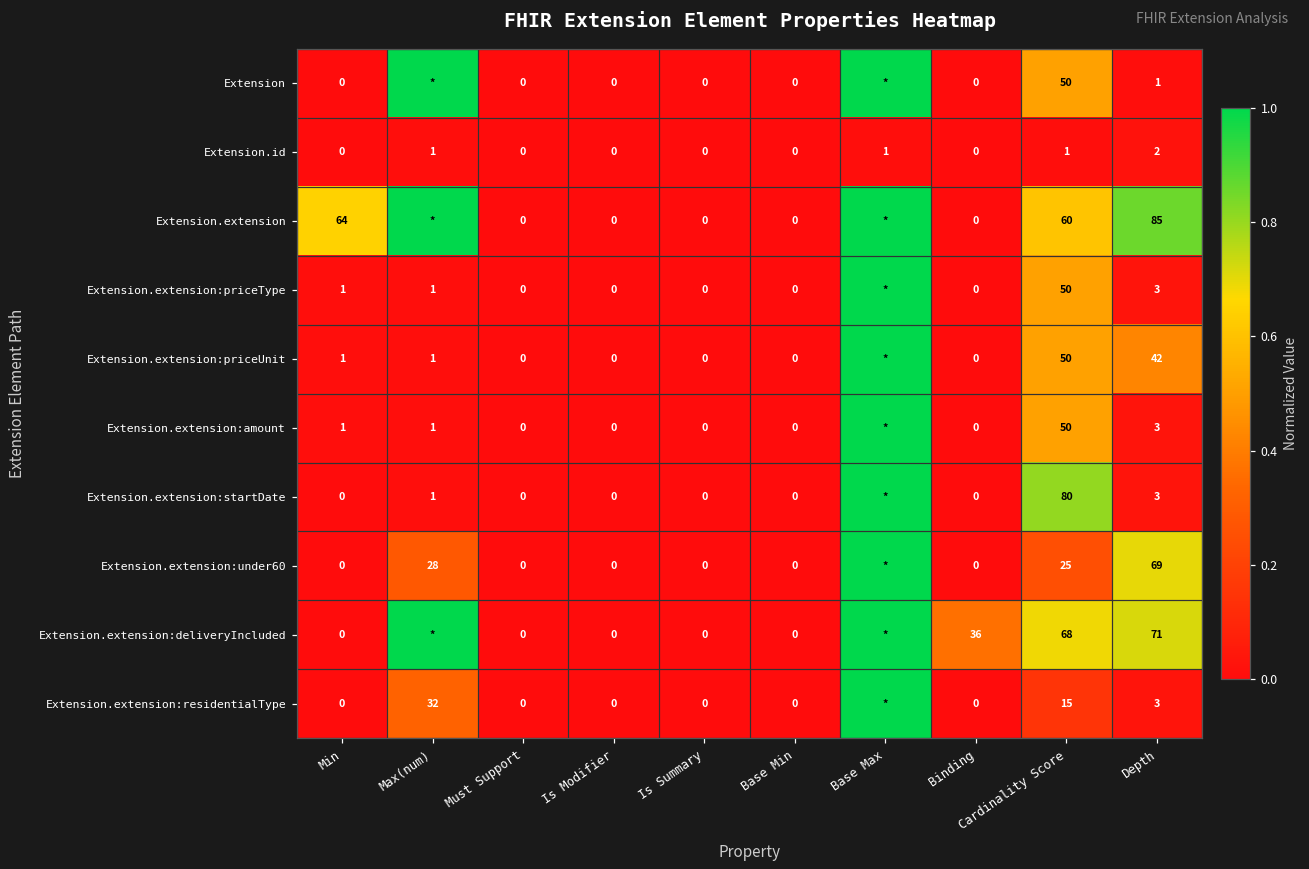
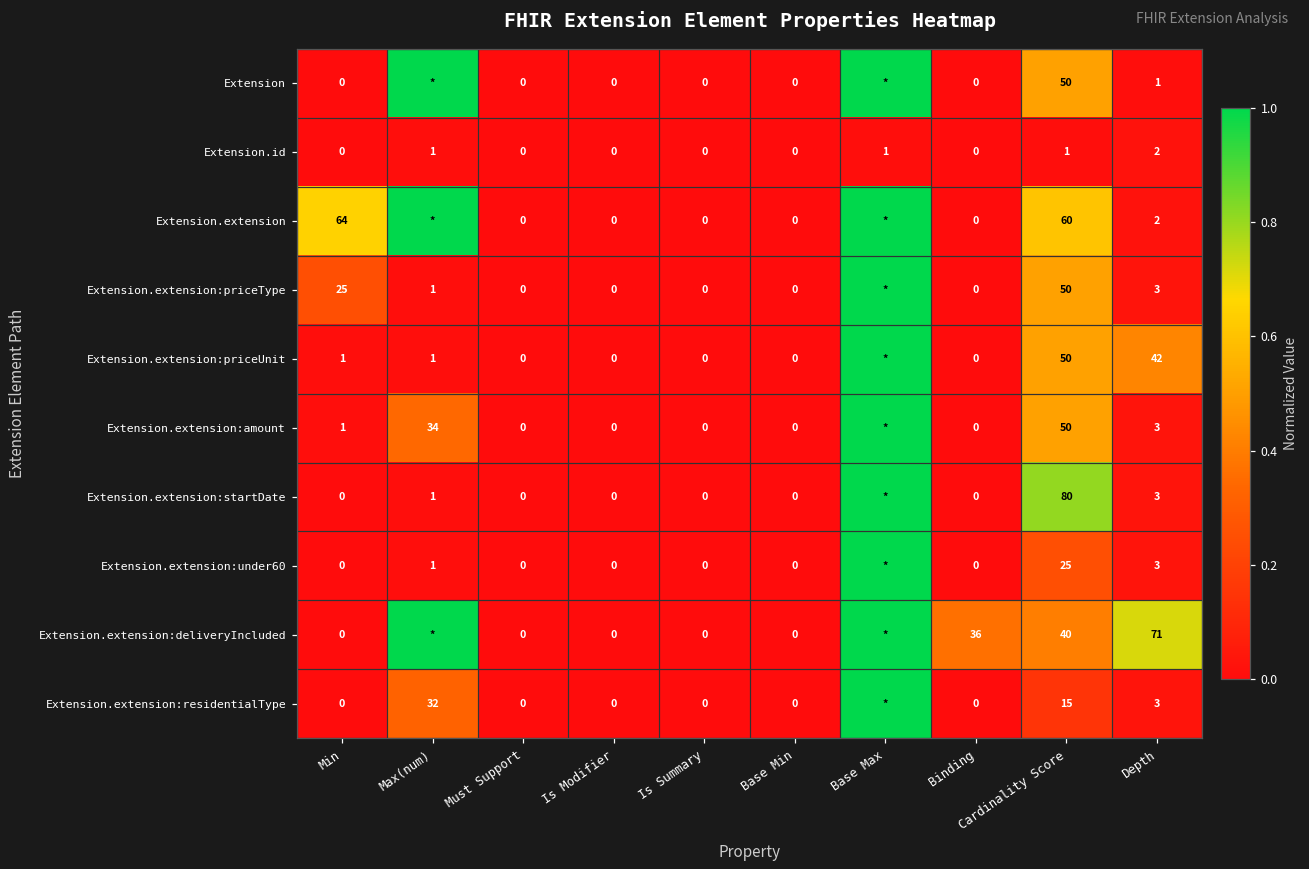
  {
    "Extension": {
      "Min": 0,
      "Must Support": 0,
      "Is Modifier": 0,
      "Is Summary": 0,
      "Base Min": 0,
      "Binding": 0,
      "Cardinality Score": 50,
      "Depth": 1
    },
    "Extension.id": {
      "Min": 0,
      "Max(num)": 1,
      "Must Support": 0,
      "Is Modifier": 0,
      "Is Summary": 0,
      "Base Min": 0,
      "Base Max": 1,
      "Binding": 0,
      "Cardinality Score": 1,
      "Depth": 2
    },
    "Extension.extension": {
      "Min": 64,
      "Must Support": 0,
      "Is Modifier": 0,
      "Is Summary": 0,
      "Base Min": 0,
      "Binding": 0,
      "Cardinality Score": 60,
-     "Depth": 85
+     "Depth": 2
    },
    "Extension.extension:priceType": {
-     "Min": 1,
+     "Min": 25,
      "Max(num)": 1,
      "Must Support": 0,
      "Is Modifier": 0,
      "Is Summary": 0,
      "Base Min": 0,
      "Binding": 0,
      "Cardinality Score": 50,
      "Depth": 3
    },
    "Extension.extension:priceUnit": {
      "Min": 1,
      "Max(num)": 1,
      "Must Support": 0,
      "Is Modifier": 0,
      "Is Summary": 0,
      "Base Min": 0,
      "Binding": 0,
      "Cardinality Score": 50,
      "Depth": 42
    },
    "Extension.extension:amount": {
      "Min": 1,
-     "Max(num)": 1,
+     "Max(num)": 34,
      "Must Support": 0,
      "Is Modifier": 0,
      "Is Summary": 0,
      "Base Min": 0,
      "Binding": 0,
      "Cardinality Score": 50,
      "Depth": 3
    },
    "Extension.extension:startDate": {
      "Min": 0,
      "Max(num)": 1,
      "Must Support": 0,
      "Is Modifier": 0,
      "Is Summary": 0,
      "Base Min": 0,
      "Binding": 0,
      "Cardinality Score": 80,
      "Depth": 3
    },
    "Extension.extension:under60": {
      "Min": 0,
-     "Max(num)": 28,
+     "Max(num)": 1,
      "Must Support": 0,
      "Is Modifier": 0,
      "Is Summary": 0,
      "Base Min": 0,
      "Binding": 0,
      "Cardinality Score": 25,
-     "Depth": 69
+     "Depth": 3
    },
    "Extension.extension:deliveryIncluded": {
      "Min": 0,
      "Must Support": 0,
      "Is Modifier": 0,
      "Is Summary": 0,
      "Base Min": 0,
      "Binding": 36,
-     "Cardinality Score": 68,
+     "Cardinality Score": 40,
      "Depth": 71
    },
    "Extension.extension:residentialType": {
      "Min": 0,
      "Max(num)": 32,
      "Must Support": 0,
      "Is Modifier": 0,
      "Is Summary": 0,
      "Base Min": 0,
      "Binding": 0,
      "Cardinality Score": 15,
      "Depth": 3
    }
  }
